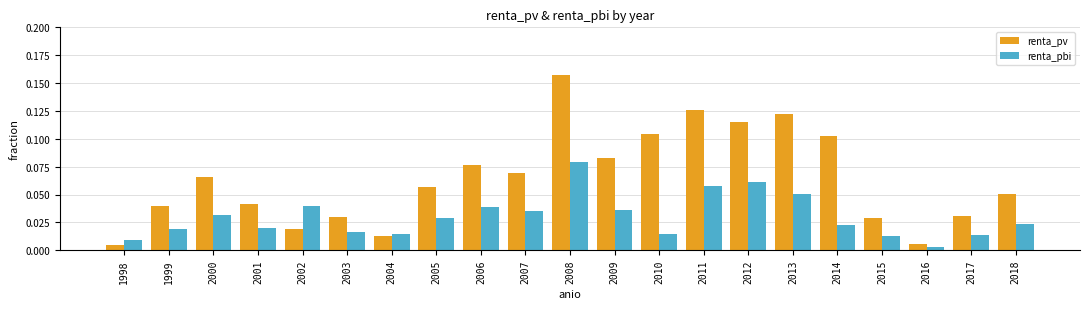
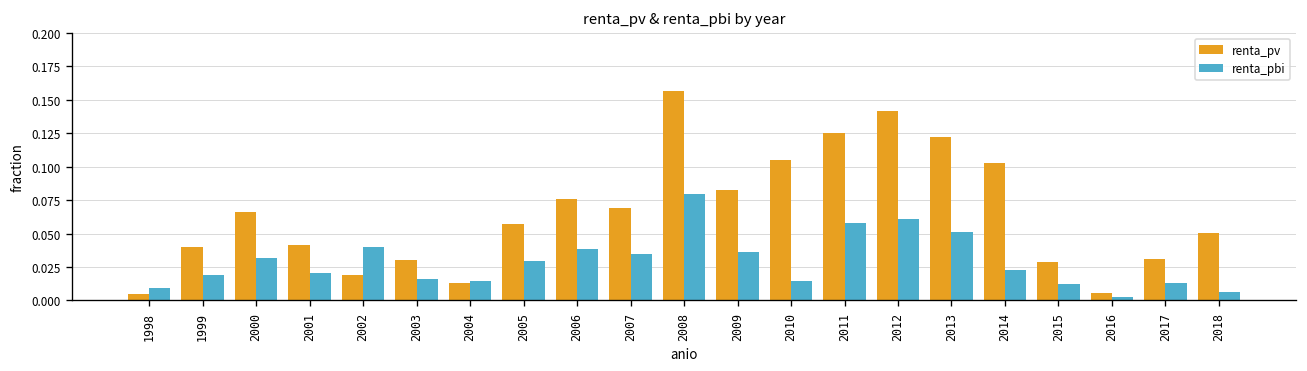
  {
    "renta_pv": {
      "1998": 0.005,
      "1999": 0.040,
      "2000": 0.066,
      "2001": 0.041,
      "2002": 0.019,
      "2003": 0.030,
      "2004": 0.013,
      "2005": 0.057,
      "2006": 0.076,
      "2007": 0.069,
      "2008": 0.157,
      "2009": 0.083,
      "2010": 0.105,
      "2011": 0.126,
-     "2012": 0.115,
+     "2012": 0.142,
      "2013": 0.122,
      "2014": 0.103,
      "2015": 0.029,
      "2016": 0.006,
      "2017": 0.031,
      "2018": 0.050
    },
    "renta_pbi": {
      "1998": 0.010,
      "1999": 0.019,
      "2000": 0.032,
      "2001": 0.020,
      "2002": 0.040,
      "2003": 0.016,
      "2004": 0.015,
      "2005": 0.029,
      "2006": 0.039,
      "2007": 0.035,
      "2008": 0.079,
      "2009": 0.036,
      "2010": 0.014,
      "2011": 0.058,
      "2012": 0.061,
      "2013": 0.051,
      "2014": 0.022,
      "2015": 0.012,
      "2016": 0.003,
      "2017": 0.013,
-     "2018": 0.023
+     "2018": 0.006
    }
  }
